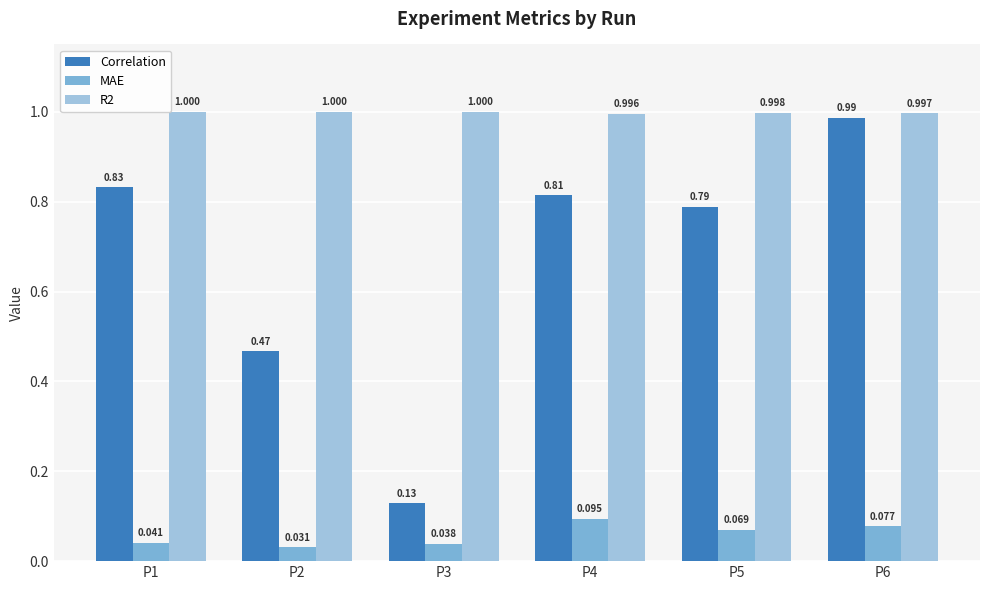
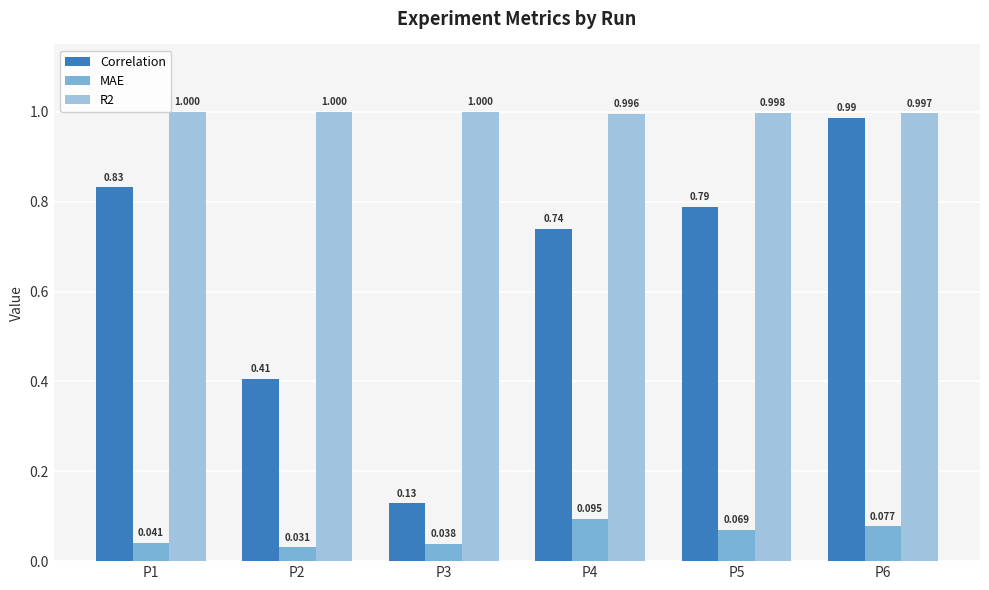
  {
    "Correlation": {
      "P1": 0.83,
-     "P2": 0.47,
+     "P2": 0.41,
      "P3": 0.13,
-     "P4": 0.81,
+     "P4": 0.74,
      "P5": 0.79,
      "P6": 0.99
    }
  }
